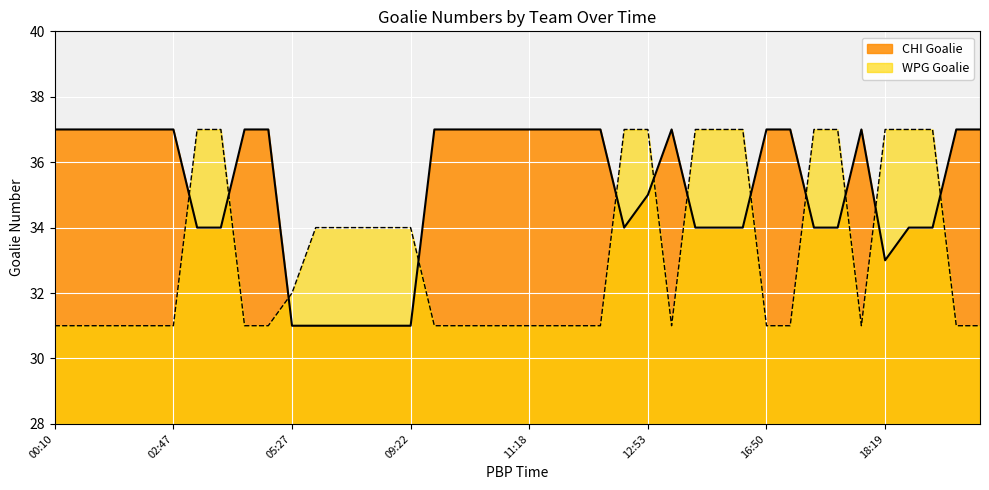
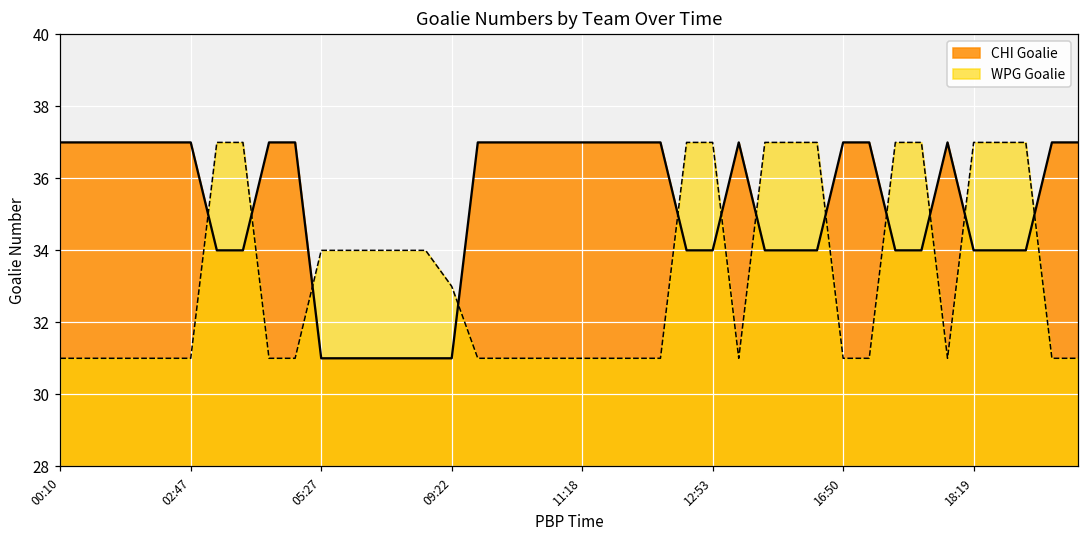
  {
    "CHI Goalie": {
      "00:10": 37,
      "02:47": 37,
      "05:27": 31,
      "09:22": 31,
      "11:18": 37,
-     "12:53": 35,
+     "12:53": 34,
      "16:50": 37,
-     "18:19": 33
+     "18:19": 34
    },
    "WPG Goalie": {
      "00:10": 31,
      "02:47": 31,
-     "05:27": 32,
-     "09:22": 34,
+     "05:27": 34,
+     "09:22": 33,
      "11:18": 31,
      "12:53": 37,
      "16:50": 31,
      "18:19": 37
    }
  }
